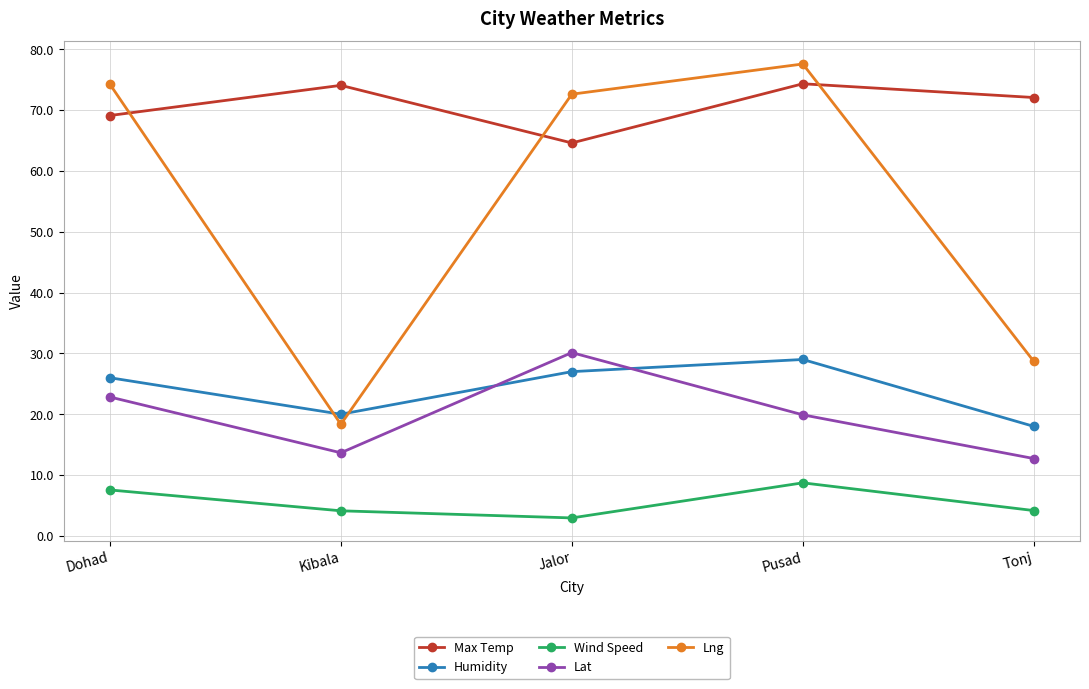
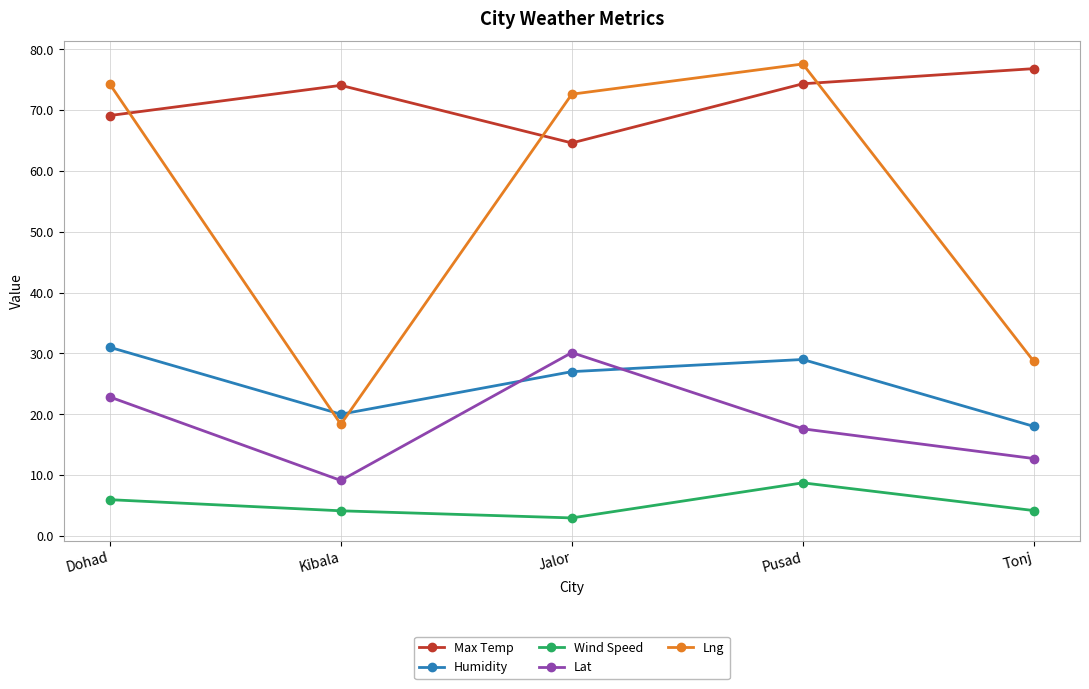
  {
    "Max Temp": {
      "Dohad": 69,
      "Kibala": 74,
      "Jalor": 65,
      "Pusad": 74,
-     "Tonj": 72
+     "Tonj": 77
    },
    "Humidity": {
-     "Dohad": 26,
+     "Dohad": 31,
      "Kibala": 20,
      "Jalor": 27,
      "Pusad": 29,
      "Tonj": 18
    },
    "Wind Speed": {
-     "Dohad": 8,
+     "Dohad": 6,
      "Kibala": 4,
      "Jalor": 3,
      "Pusad": 9,
      "Tonj": 4
    },
    "Lat": {
      "Dohad": 23,
-     "Kibala": 14,
+     "Kibala": 9,
      "Jalor": 30,
-     "Pusad": 20,
+     "Pusad": 18,
      "Tonj": 13
    },
    "Lng": {
      "Dohad": 74,
      "Kibala": 18,
      "Jalor": 73,
      "Pusad": 78,
      "Tonj": 29
    }
  }
